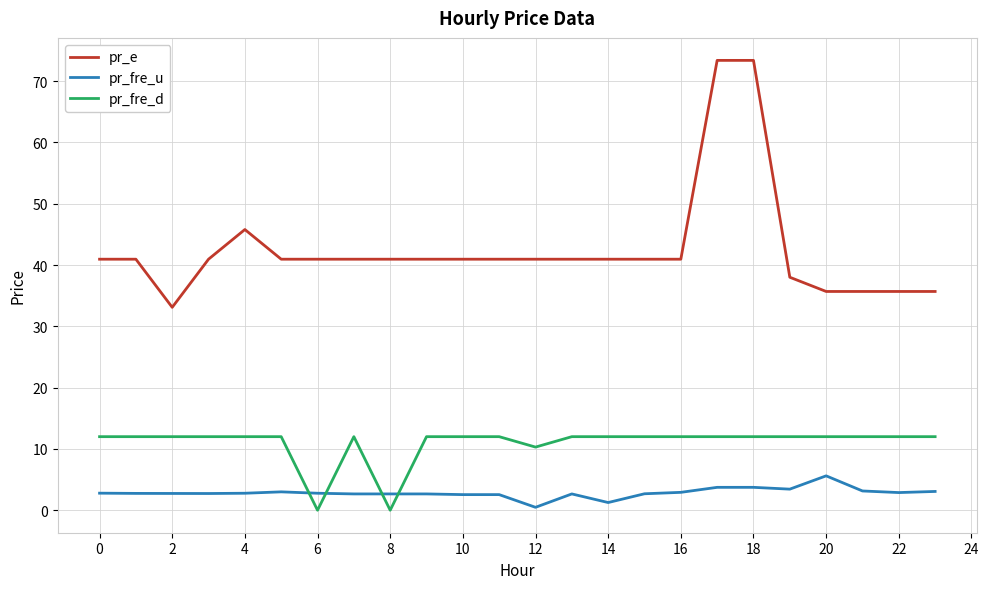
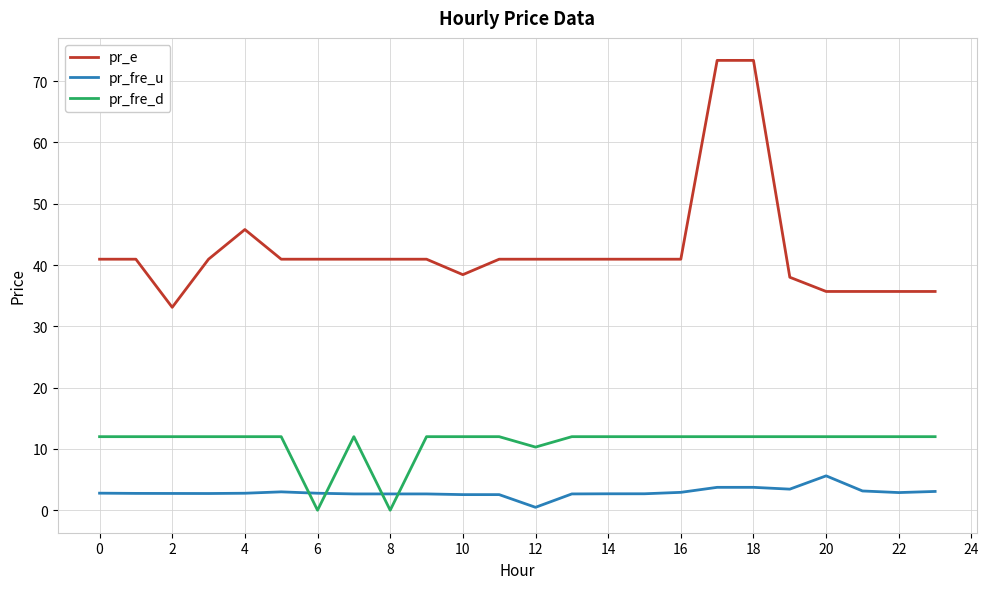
  {
    "pr_e": {
      "0": 41,
      "2": 33,
      "4": 46,
      "6": 41,
      "8": 41,
-     "10": 41,
+     "10": 38,
      "12": 41,
      "14": 41,
      "16": 41,
      "18": 73,
      "20": 36,
      "22": 36
    },
    "pr_fre_u": {
      "0": 3,
      "2": 3,
      "4": 3,
      "6": 3,
      "8": 3,
      "10": 3,
      "12": 0,
-     "14": 1,
+     "14": 3,
      "16": 3,
      "18": 4,
      "20": 6,
      "22": 3
    },
    "pr_fre_d": {
      "0": 12,
      "2": 12,
      "4": 12,
      "6": 0,
      "8": 0,
      "10": 12,
      "12": 10,
      "14": 12,
      "16": 12,
      "18": 12,
      "20": 12,
      "22": 12
    }
  }
